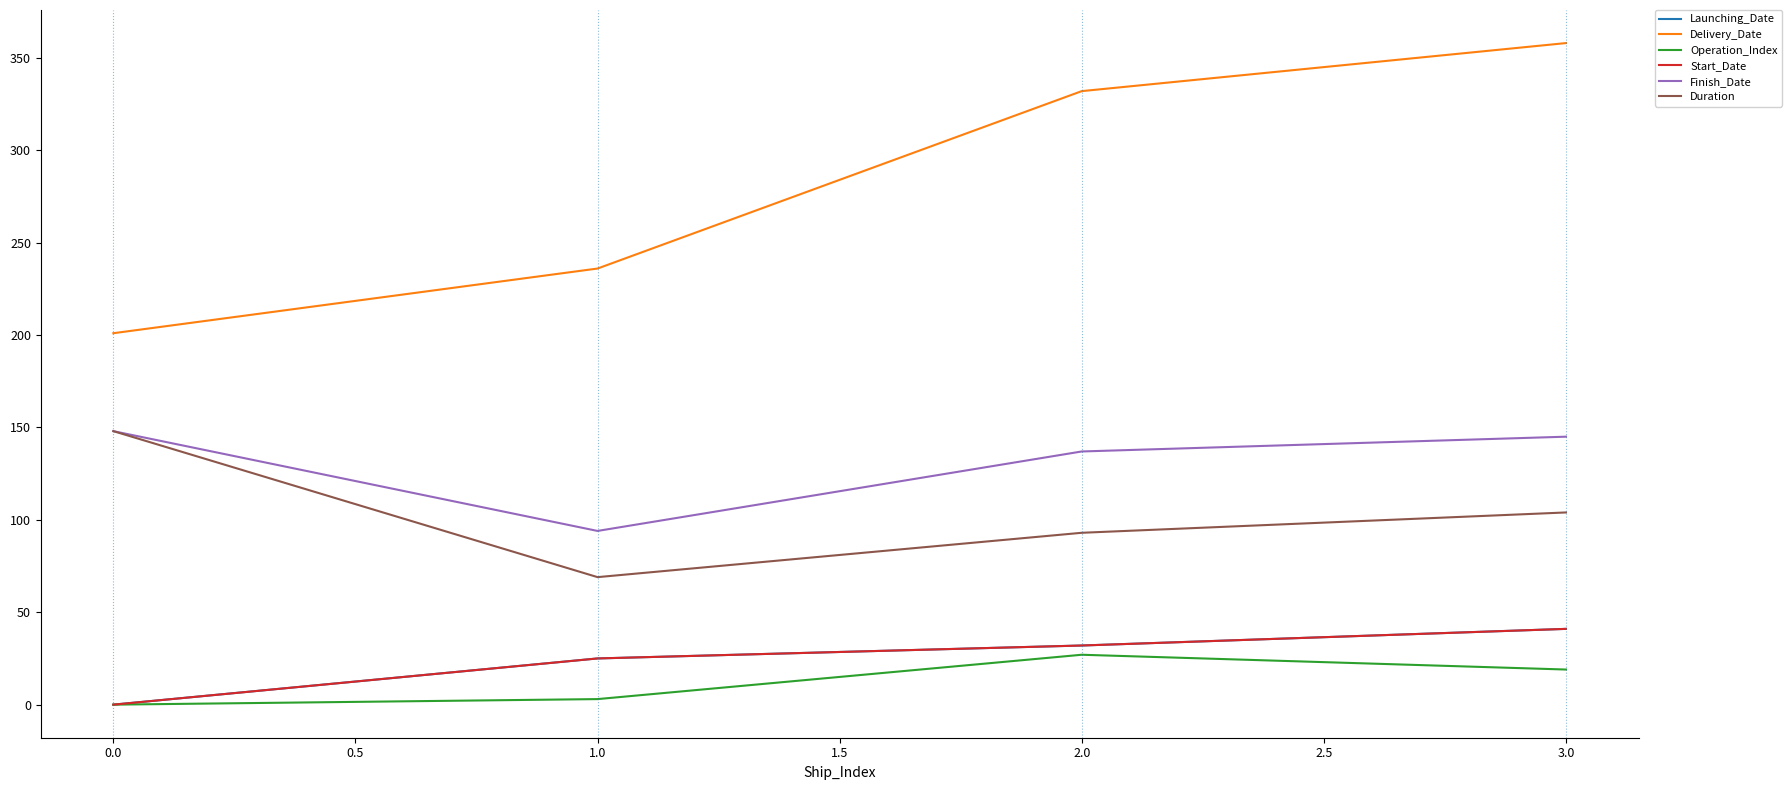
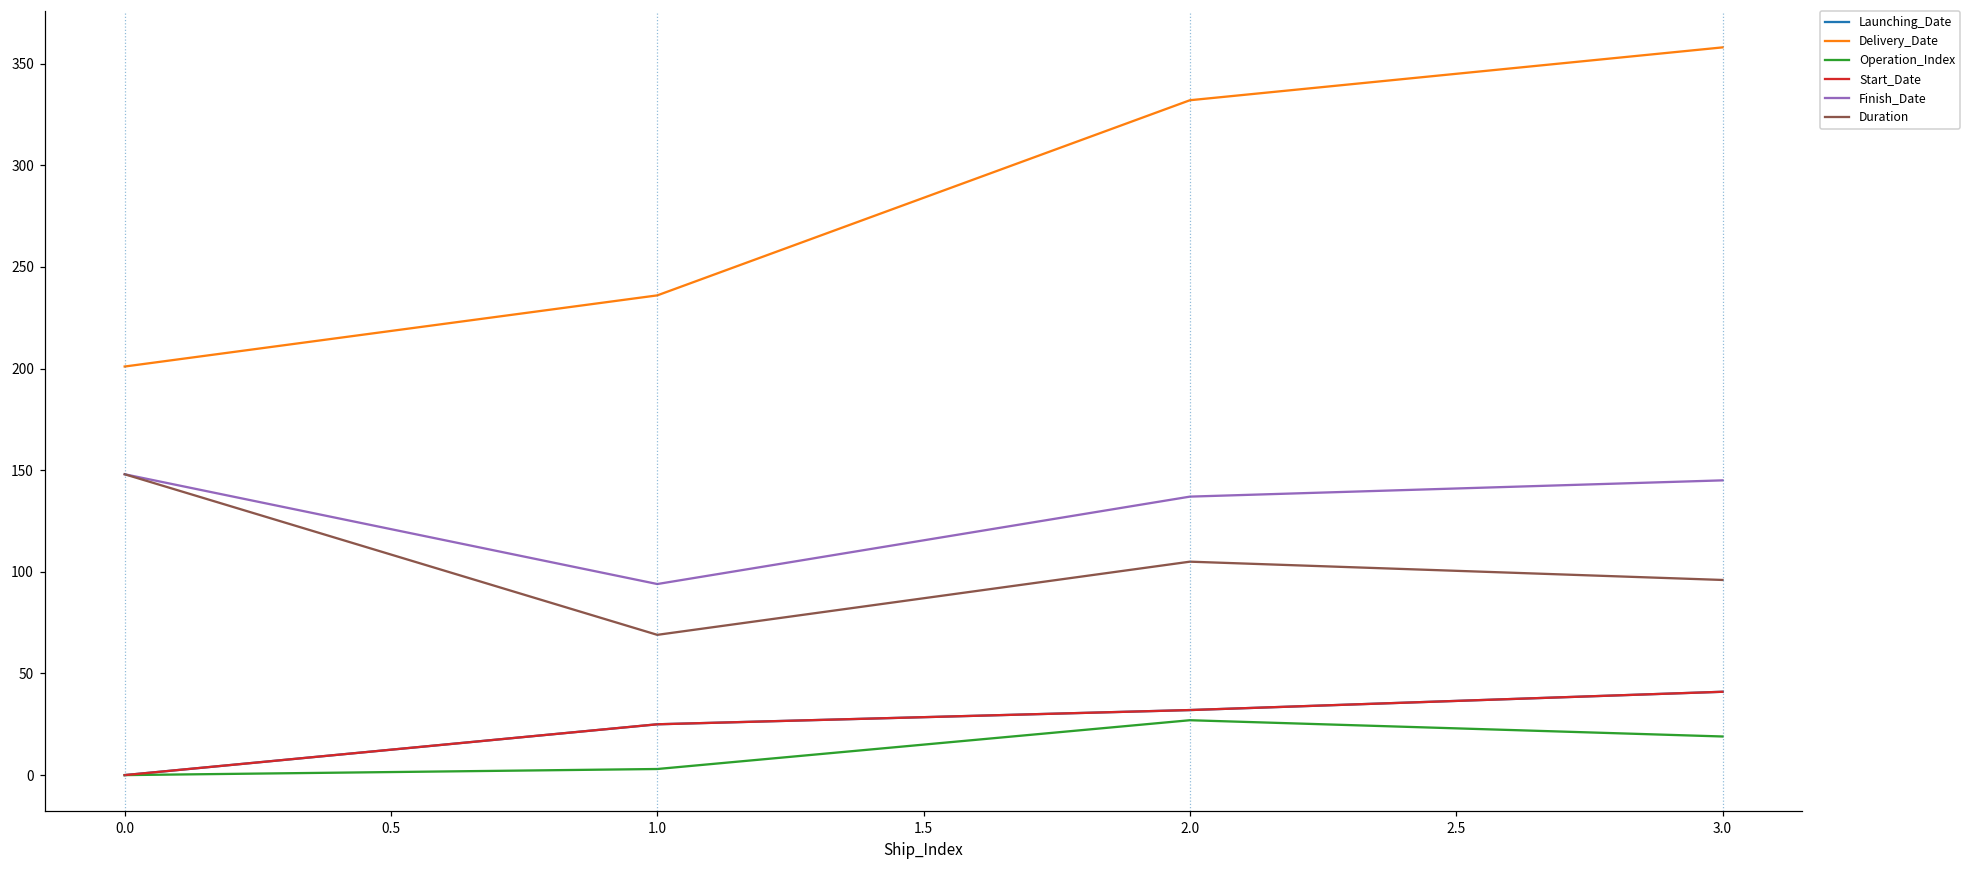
  {
    "Start_Date": {
      "1.0": 25,
      "2.0": 32,
      "3.0": 41
    },
    "Delivery_Date": {
      "0.0": 201,
      "1.0": 236,
      "2.0": 332,
      "3.0": 358
    },
    "Operation_Index": {
      "1.0": 3,
      "2.0": 27,
      "3.0": 19
    },
    "Finish_Date": {
      "1.0": 94,
      "2.0": 137,
      "3.0": 145
    },
    "Duration": {
      "1.0": 69,
-     "2.0": 93,
-     "3.0": 104
+     "2.0": 105,
+     "3.0": 96
    }
  }
